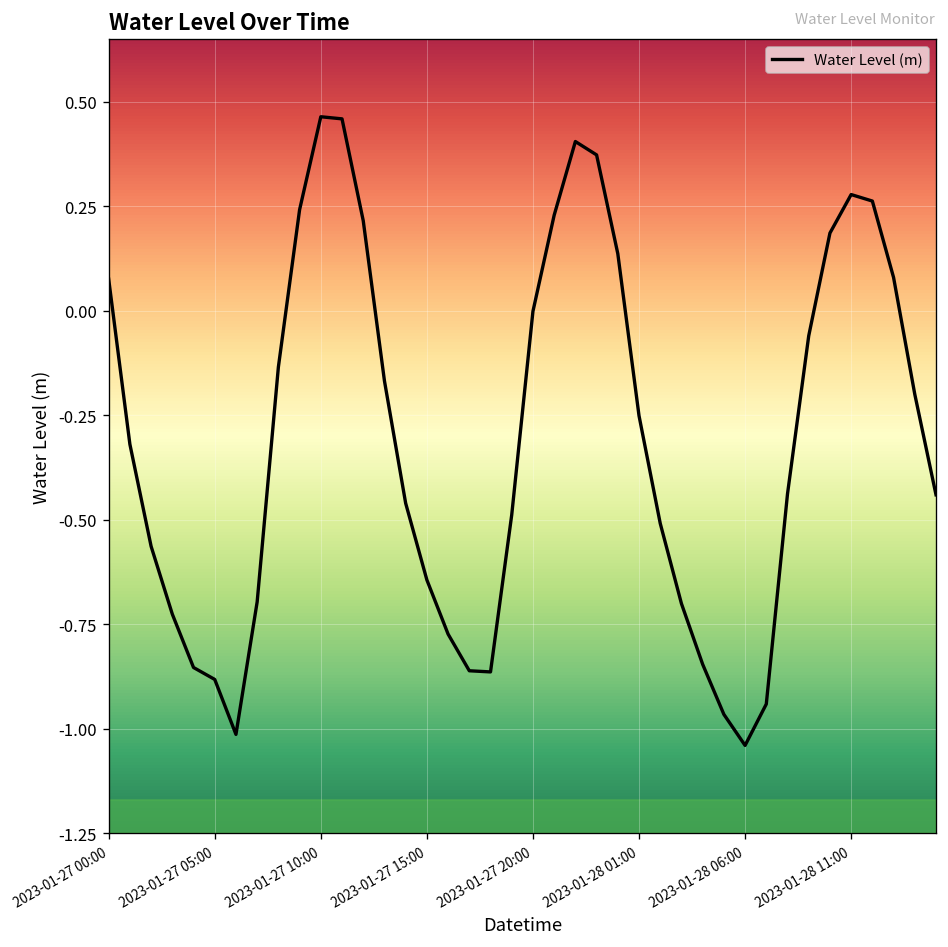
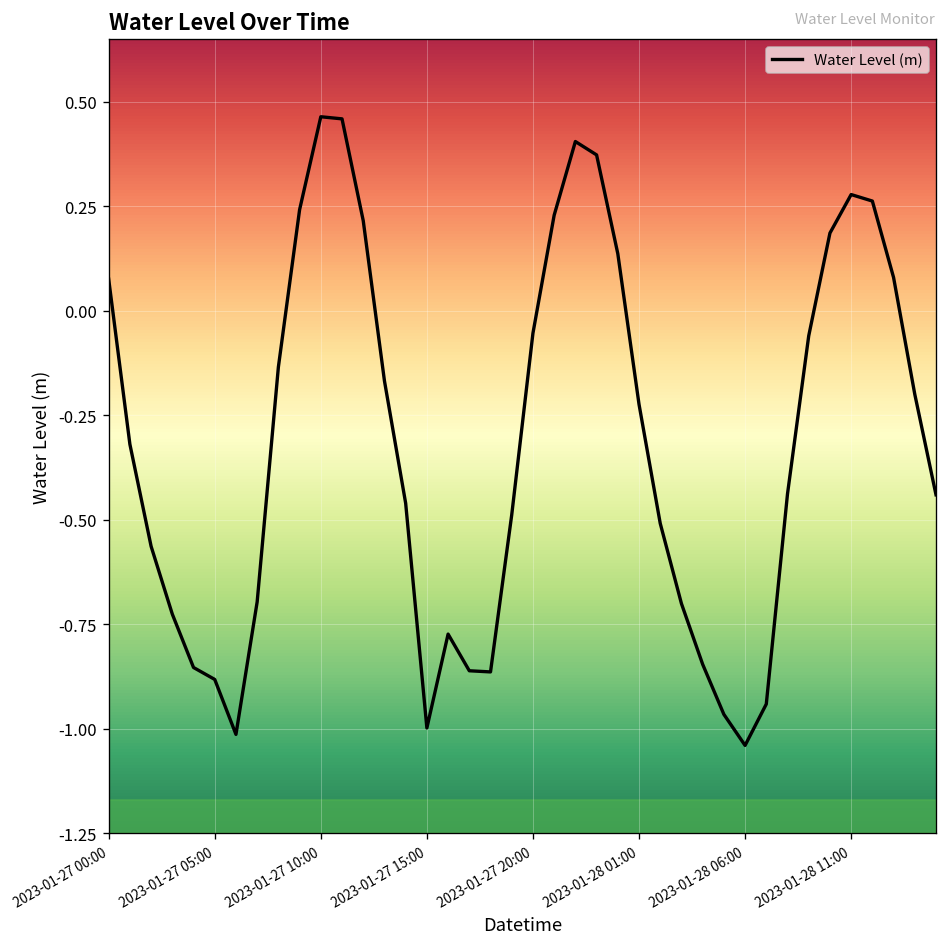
  {
    "2023-01-27 00:00": 0.08,
    "2023-01-27 05:00": -0.88,
    "2023-01-27 10:00": 0.46,
-   "2023-01-27 15:00": -0.64,
-   "2023-01-27 20:00": 0.00,
-   "2023-01-28 01:00": -0.25,
+   "2023-01-27 15:00": -1.00,
+   "2023-01-27 20:00": -0.05,
+   "2023-01-28 01:00": -0.22,
    "2023-01-28 06:00": -1.04,
    "2023-01-28 11:00": 0.28
  }
